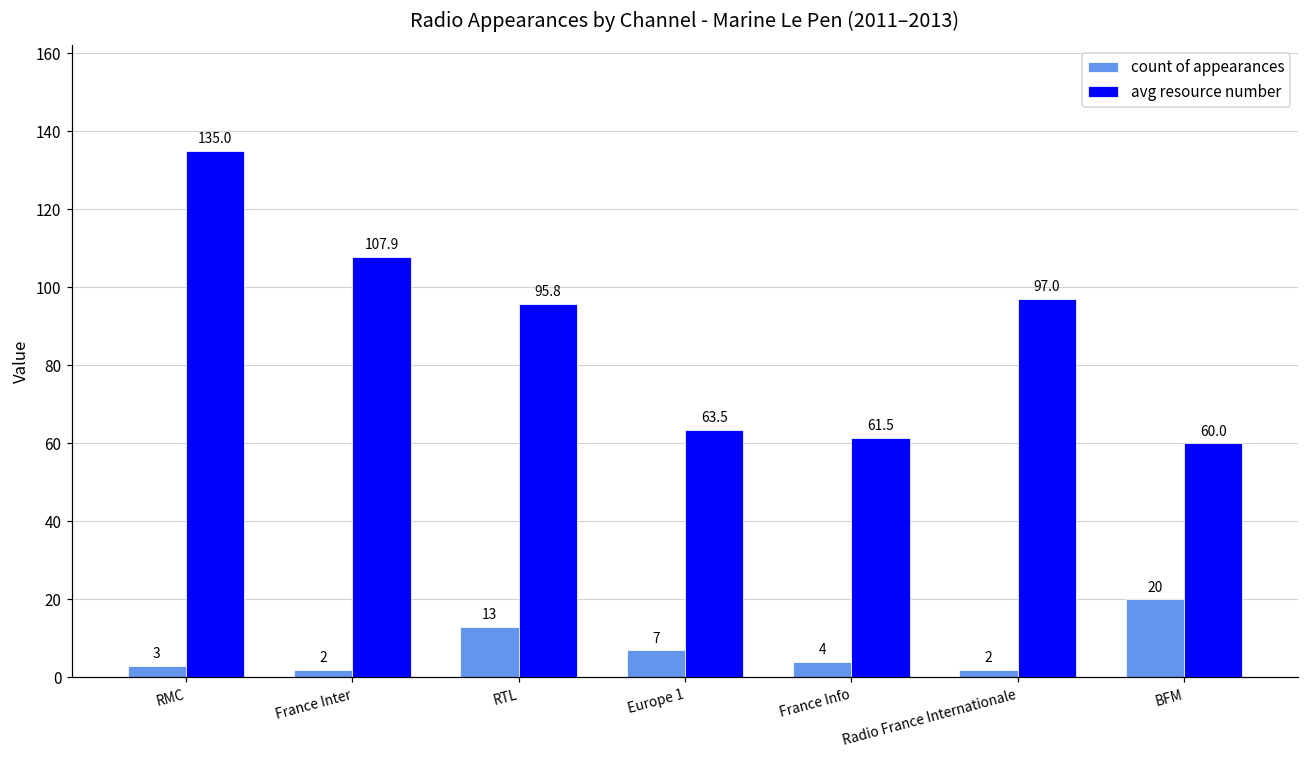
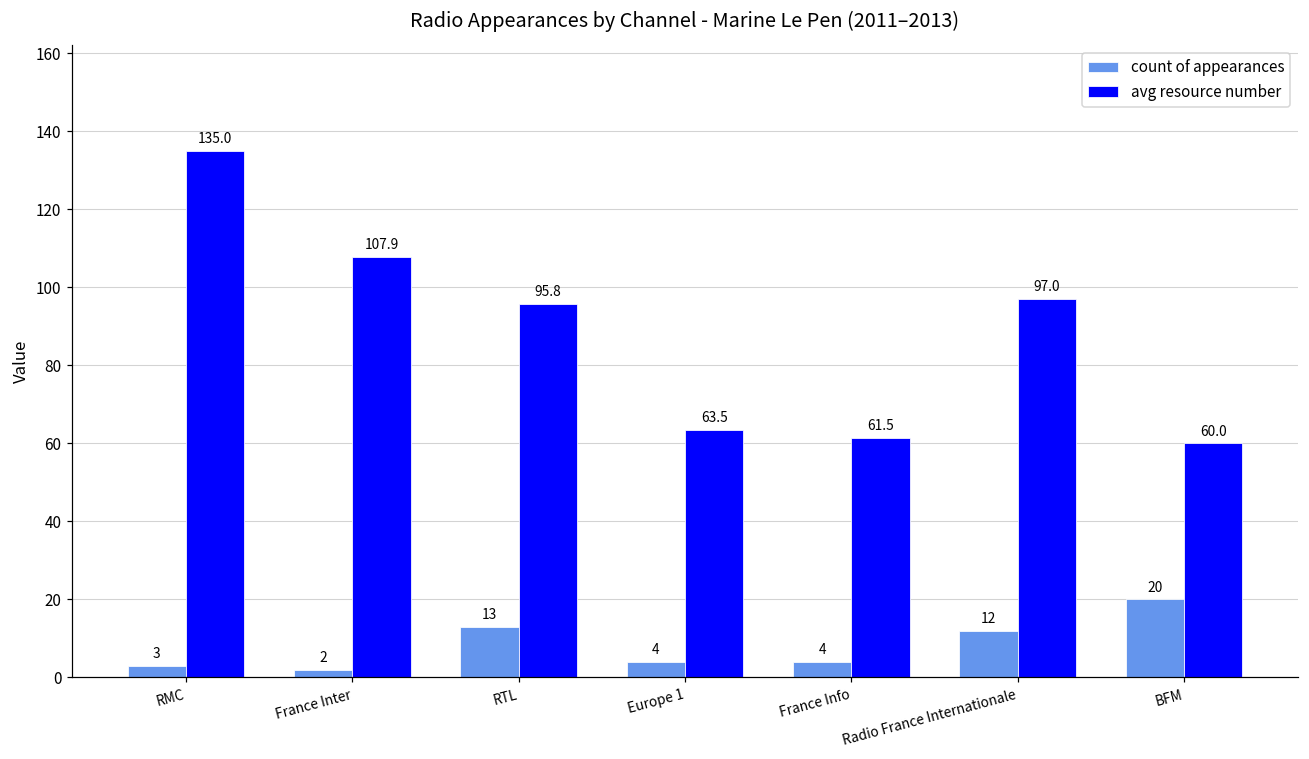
  {
    "count of appearances": {
      "RMC": 3,
      "France Inter": 2,
      "RTL": 13,
-     "Europe 1": 7,
+     "Europe 1": 4,
      "France Info": 4,
-     "Radio France Internationale": 2,
+     "Radio France Internationale": 12,
      "BFM": 20
    },
    "avg resource number": {
      "RMC": 135.0,
      "France Inter": 107.9,
      "RTL": 95.8,
      "Europe 1": 63.5,
      "France Info": 61.5,
      "Radio France Internationale": 97.0,
      "BFM": 60.0
    }
  }
